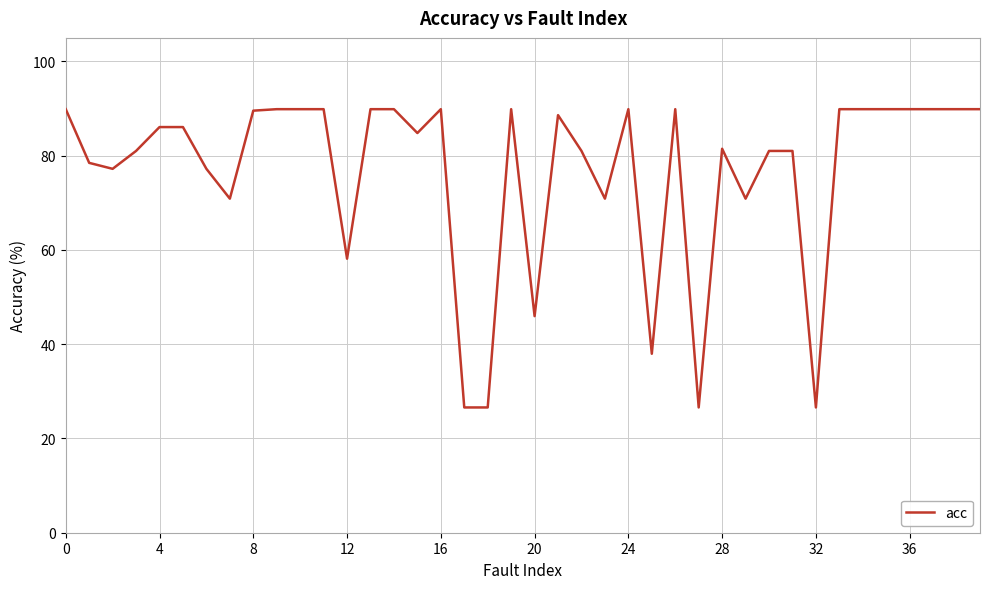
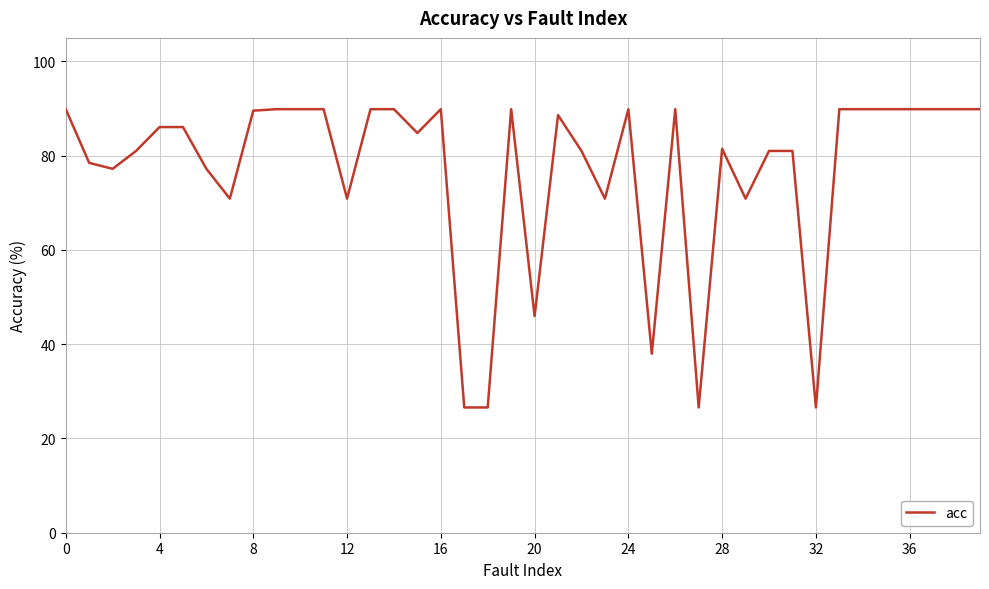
  {
    "0": 90,
    "4": 86,
    "8": 90,
-   "12": 58,
+   "12": 71,
    "16": 90,
    "20": 46,
    "24": 90,
    "28": 81,
    "32": 27,
    "36": 90
  }
